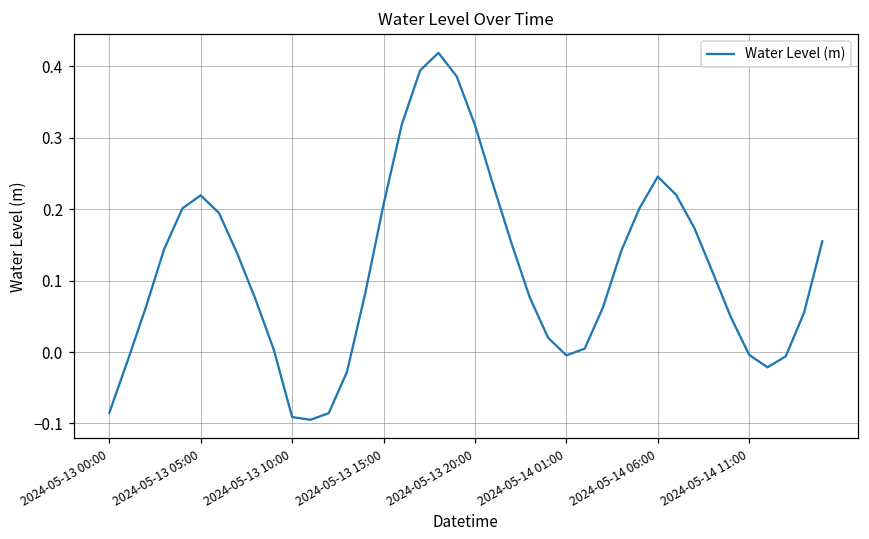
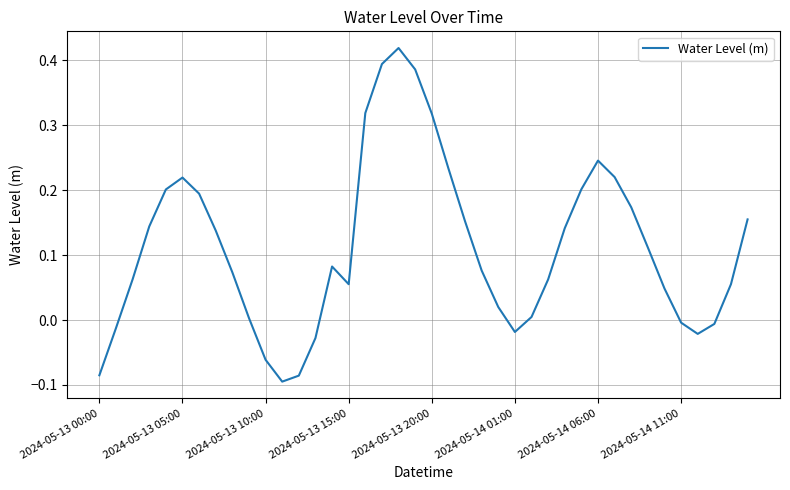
  {
    "2024-05-13 00:00": -0.09,
    "2024-05-13 05:00": 0.22,
-   "2024-05-13 10:00": -0.09,
-   "2024-05-13 15:00": 0.21,
+   "2024-05-13 10:00": -0.06,
+   "2024-05-13 15:00": 0.06,
    "2024-05-13 20:00": 0.32,
-   "2024-05-14 01:00": 0.00,
+   "2024-05-14 01:00": -0.02,
    "2024-05-14 06:00": 0.25,
    "2024-05-14 11:00": 0.00
  }
